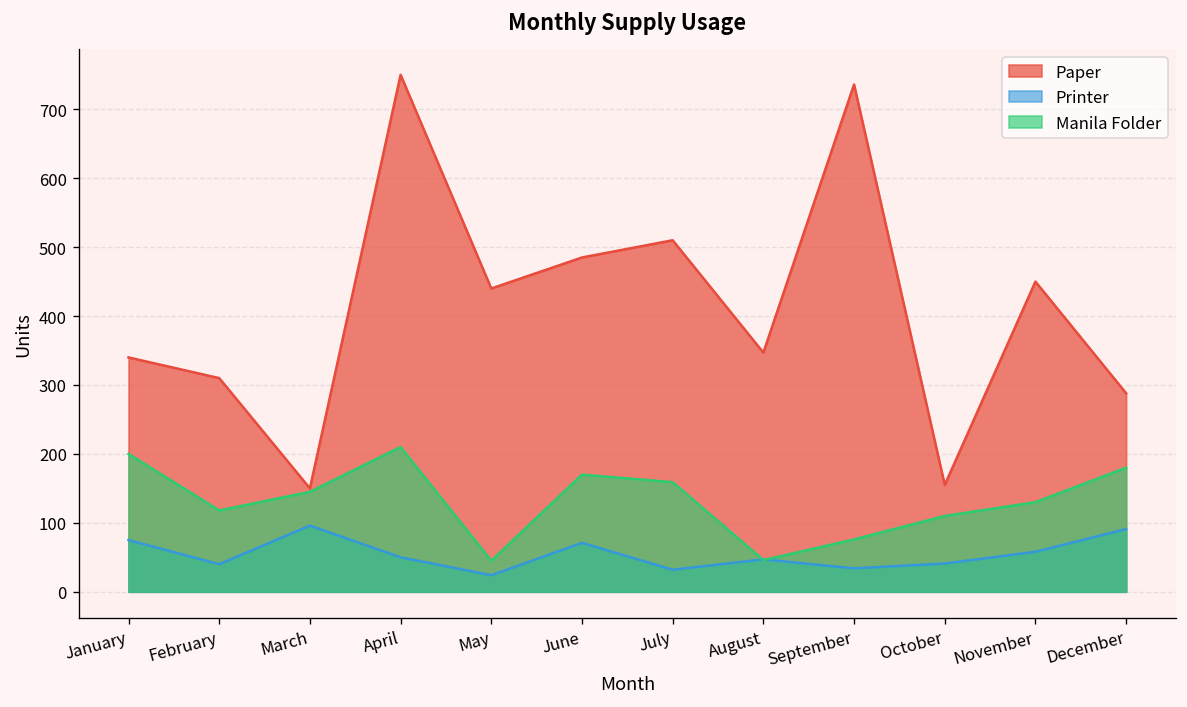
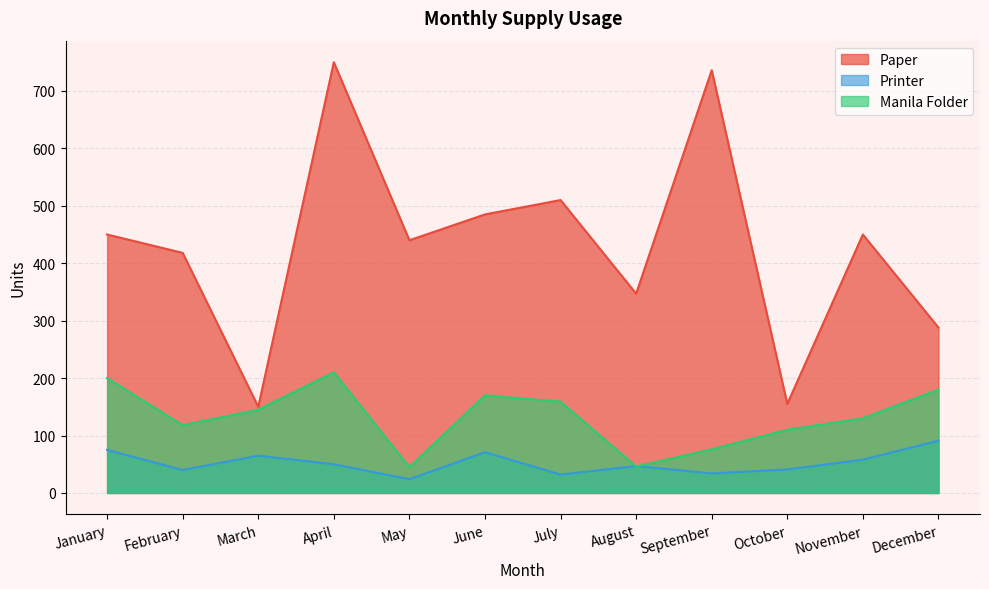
  {
    "Paper": {
-     "January": 340,
-     "February": 310,
+     "January": 450,
+     "February": 420,
      "March": 150,
      "April": 750,
      "May": 440,
      "June": 490,
      "July": 510,
      "August": 350,
      "September": 740,
      "October": 160,
      "November": 450,
      "December": 290
    },
    "Printer": {
      "January": 80,
      "February": 40,
-     "March": 100,
+     "March": 70,
      "April": 50,
      "May": 20,
      "June": 70,
      "July": 30,
      "September": 30,
      "October": 40,
      "November": 60,
      "December": 90
    },
    "Manila Folder": {
      "January": 200,
      "February": 120,
      "March": 150,
      "April": 210,
      "May": 50,
      "June": 170,
      "July": 160,
      "September": 80,
      "October": 110,
      "November": 130,
      "December": 180
    }
  }
